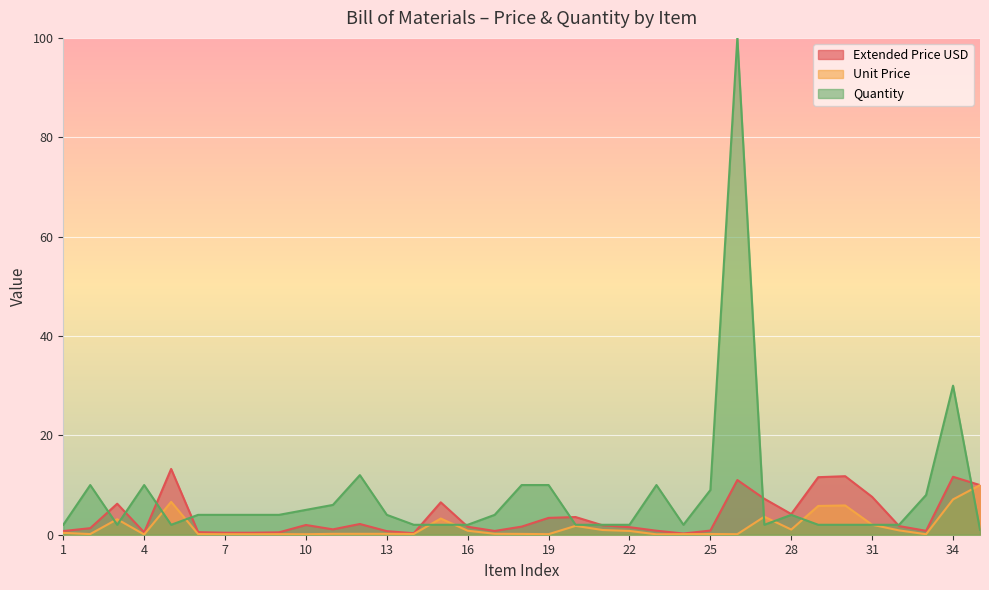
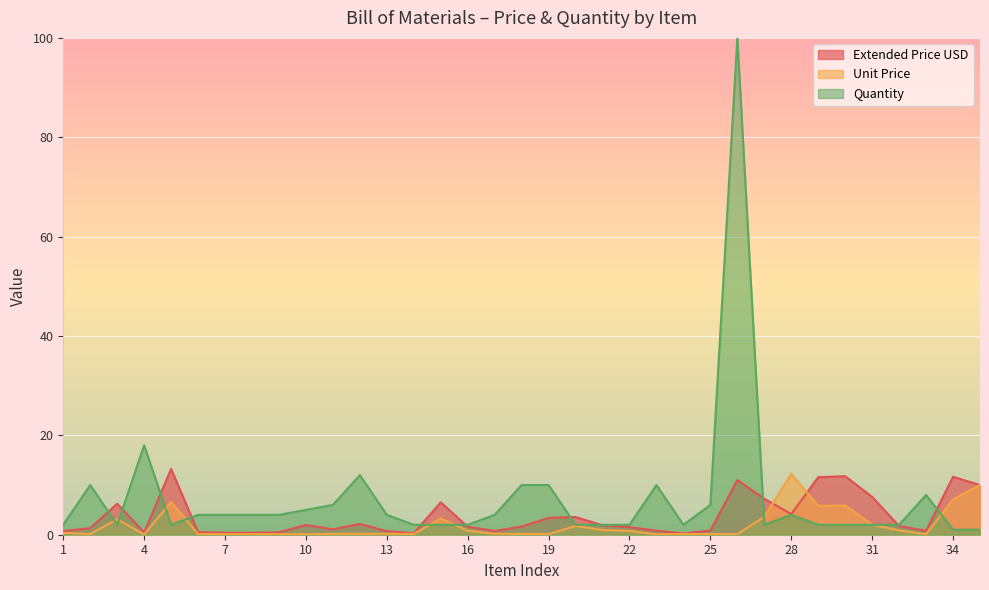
  {
    "Extended Price USD": {
      "10": 2,
      "13": 1,
      "19": 3,
      "25": 1,
      "31": 8,
      "34": 12
    },
    "Unit Price": {
      "10": 0,
      "13": 0,
      "16": 1,
      "19": 0,
      "22": 1,
      "25": 0,
-     "28": 1,
+     "28": 12,
      "34": 7
    },
    "Quantity": {
      "1": 2,
-     "4": 10,
+     "4": 18,
      "7": 4,
      "10": 5,
      "13": 4,
      "19": 10,
-     "25": 9,
-     "34": 30
+     "25": 6,
+     "34": 1
    }
  }
